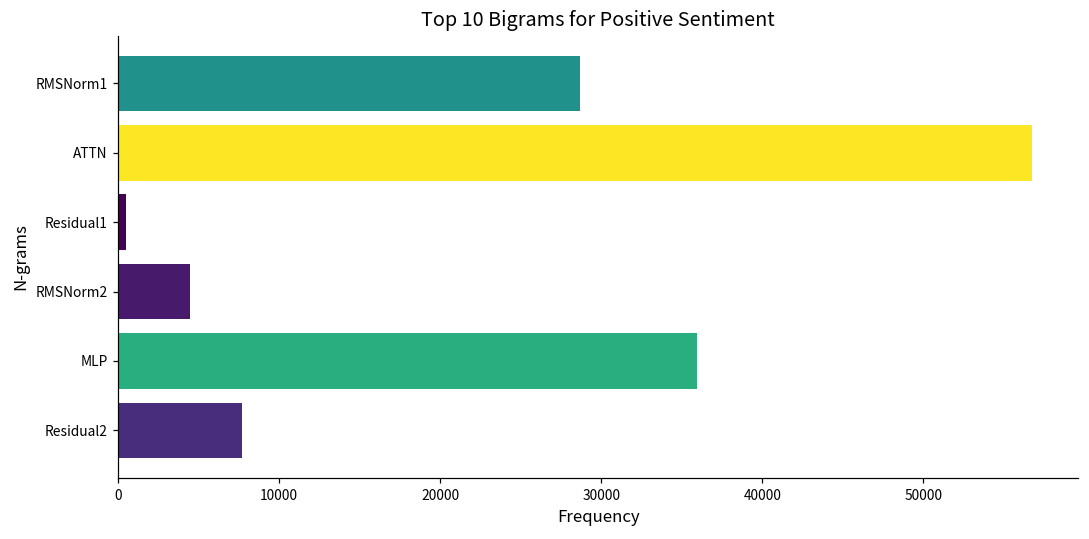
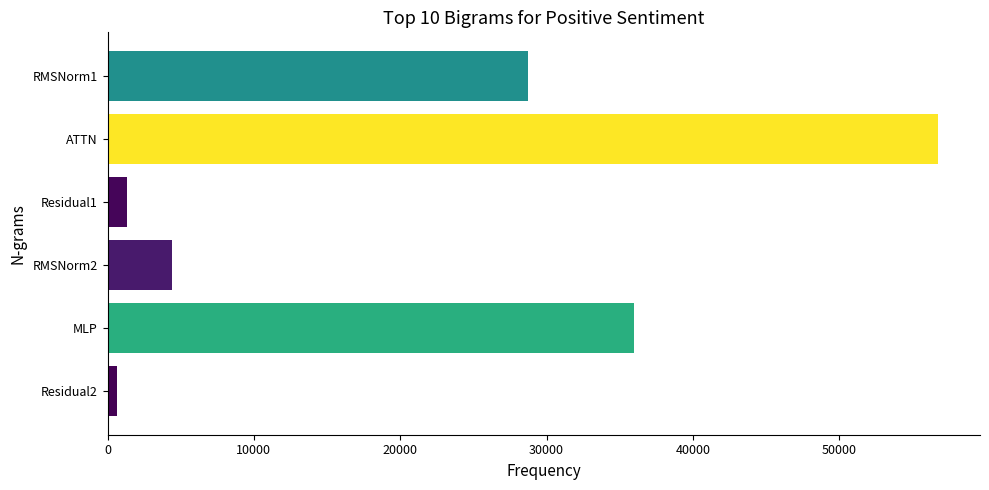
  {
    "RMSNorm1": 28700,
    "ATTN": 56800,
-   "Residual1": 500,
+   "Residual1": 1300,
    "RMSNorm2": 4400,
    "MLP": 36000,
-   "Residual2": 7700
+   "Residual2": 700
  }
